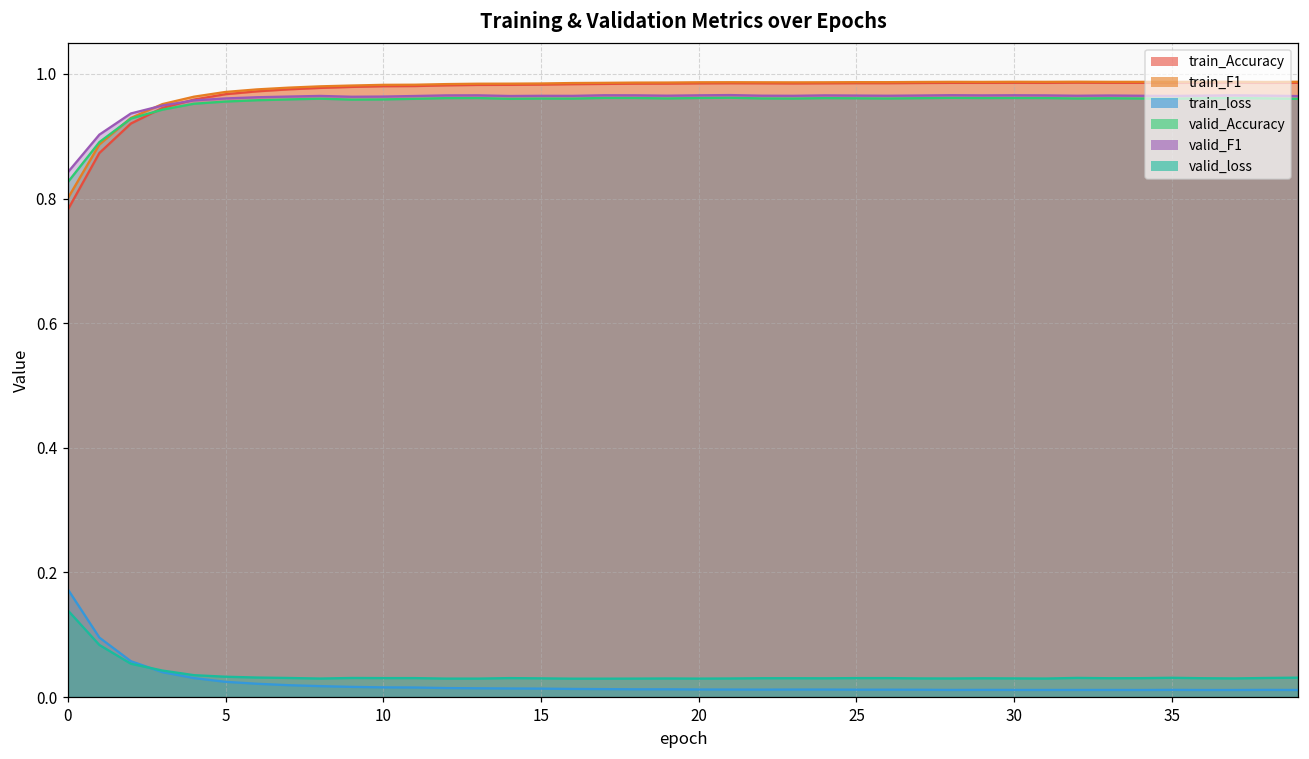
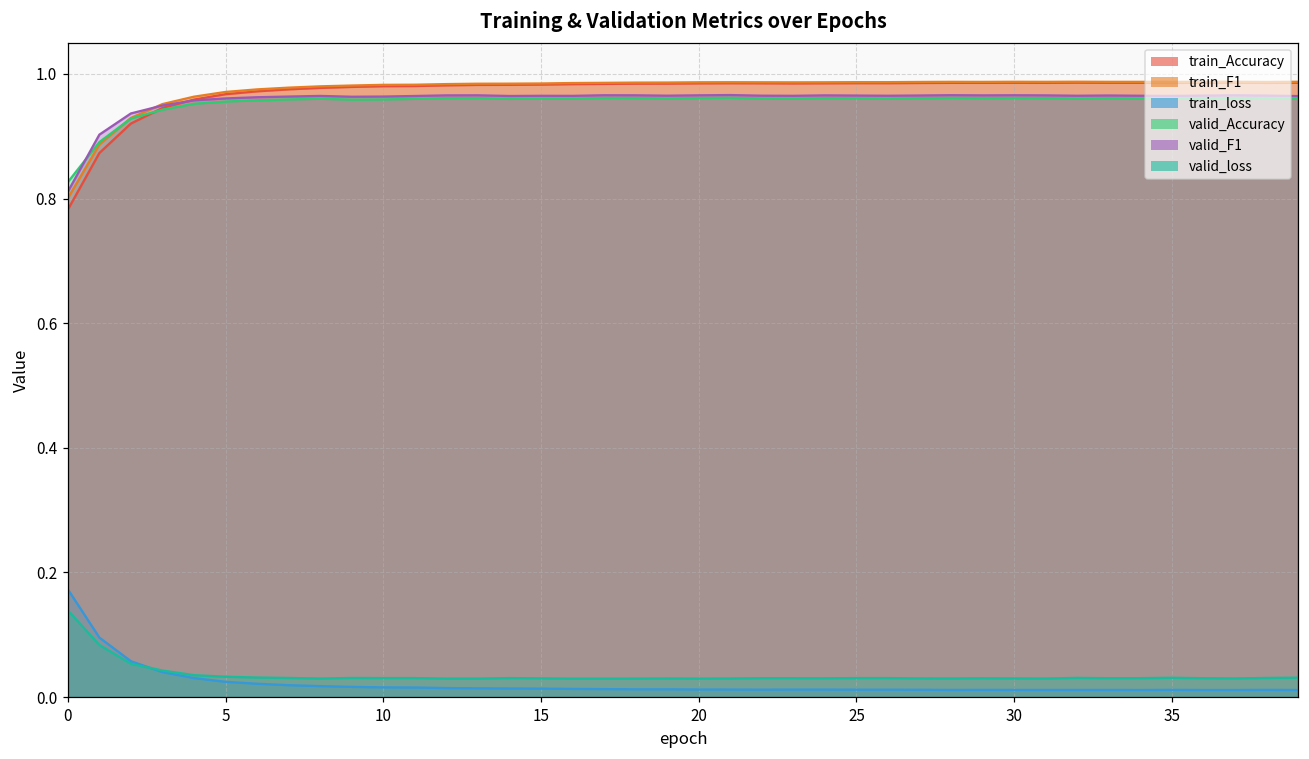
  {
    "valid_F1": {
-     "0": 0.84,
+     "0": 0.81,
      "5": 0.96,
      "10": 0.96
    }
  }
